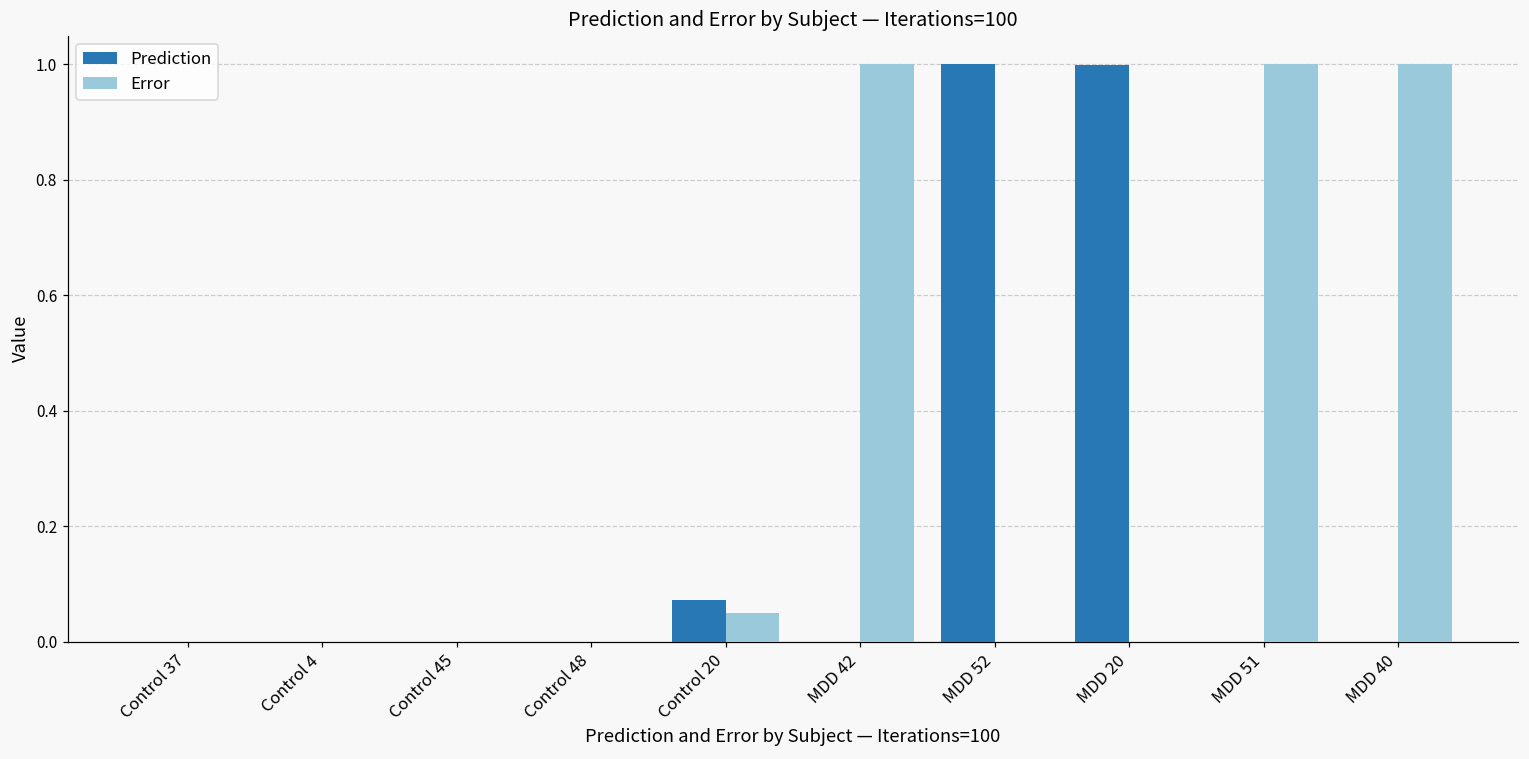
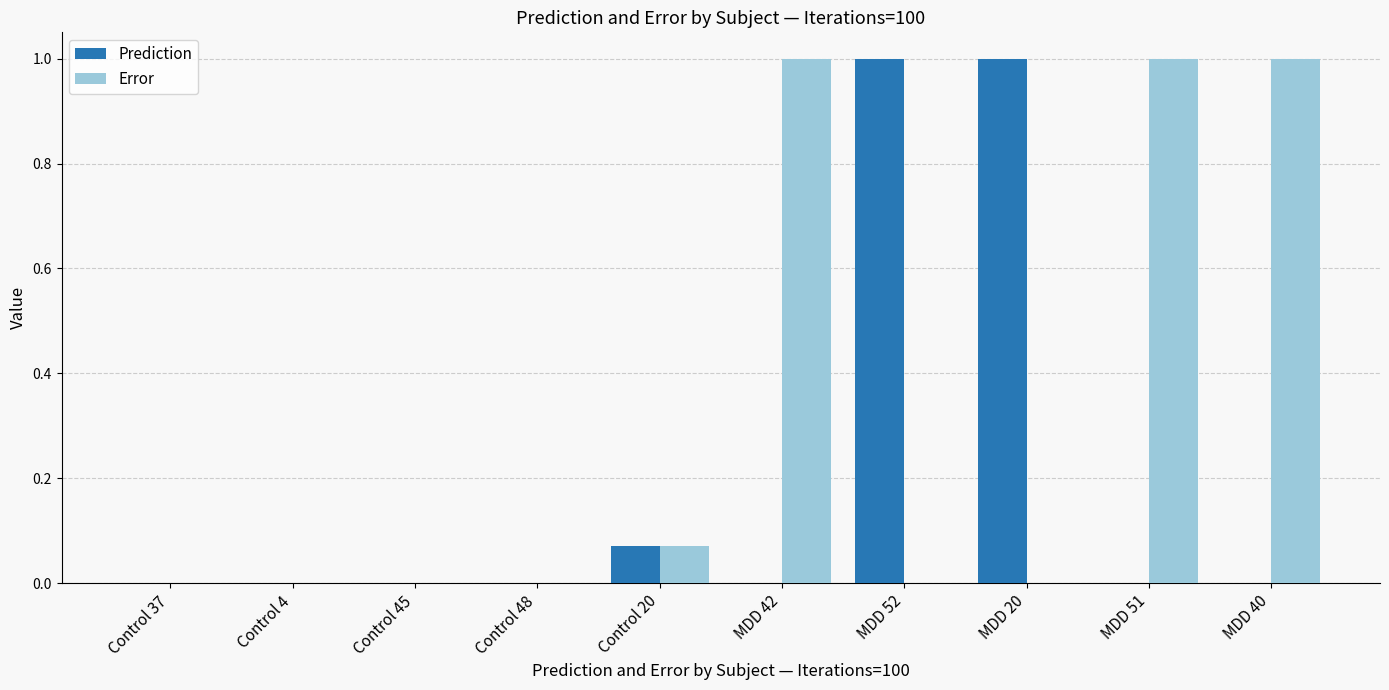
  {
    "Prediction": {
      "Control 20": 0.07,
      "MDD 52": 1.00,
      "MDD 20": 1.00
    },
    "Error": {
-     "Control 20": 0.05,
+     "Control 20": 0.07,
      "MDD 42": 1.00,
      "MDD 52": 0.00,
      "MDD 51": 1.00,
      "MDD 40": 1.00
    }
  }
